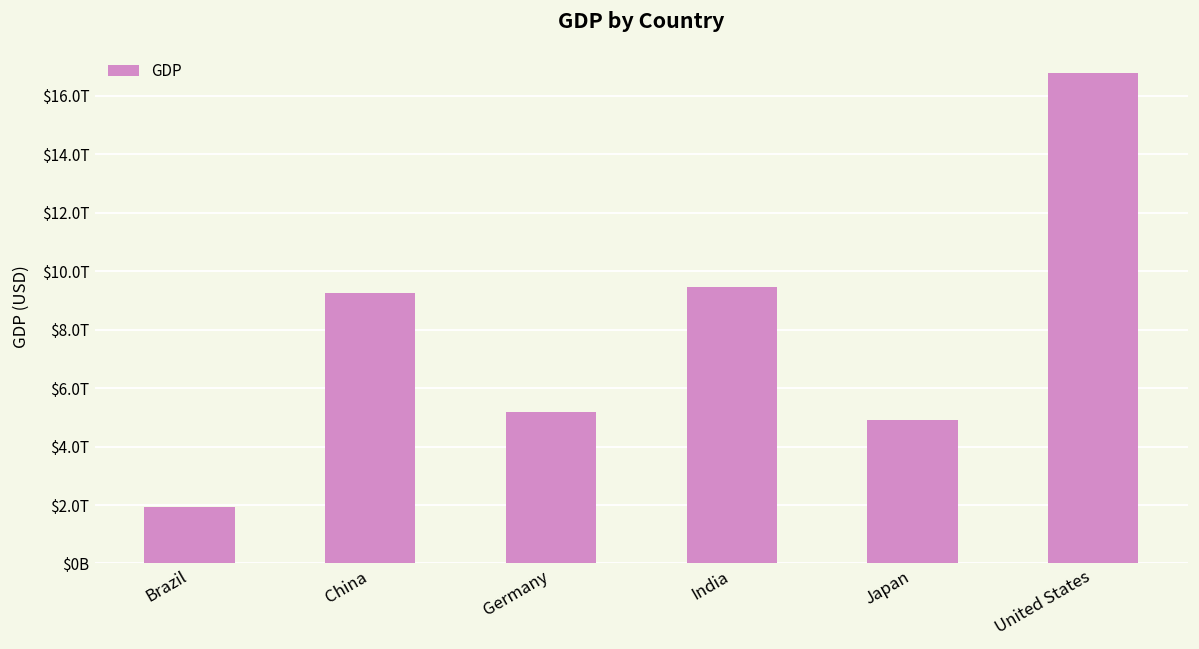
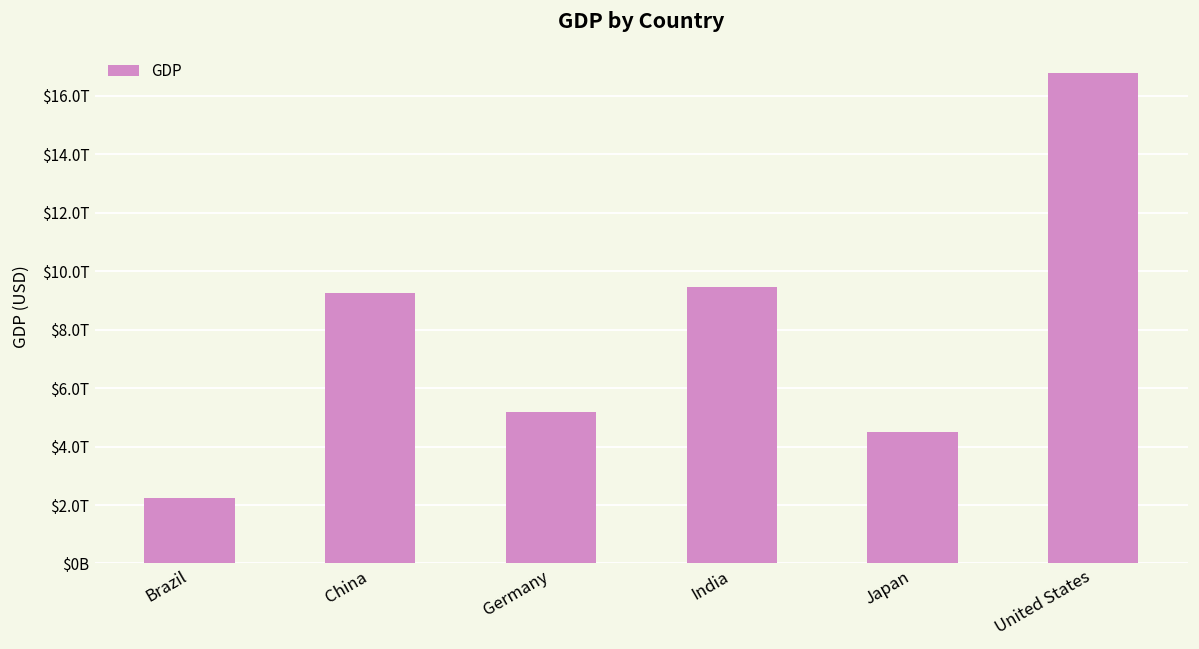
  {
-   "Brazil": "$1.9T",
+   "Brazil": "$2.2T",
    "China": "$9.2T",
    "Germany": "$5.2T",
    "India": "$9.5T",
-   "Japan": "$4.9T",
+   "Japan": "$4.5T",
    "United States": "$16.8T"
  }
